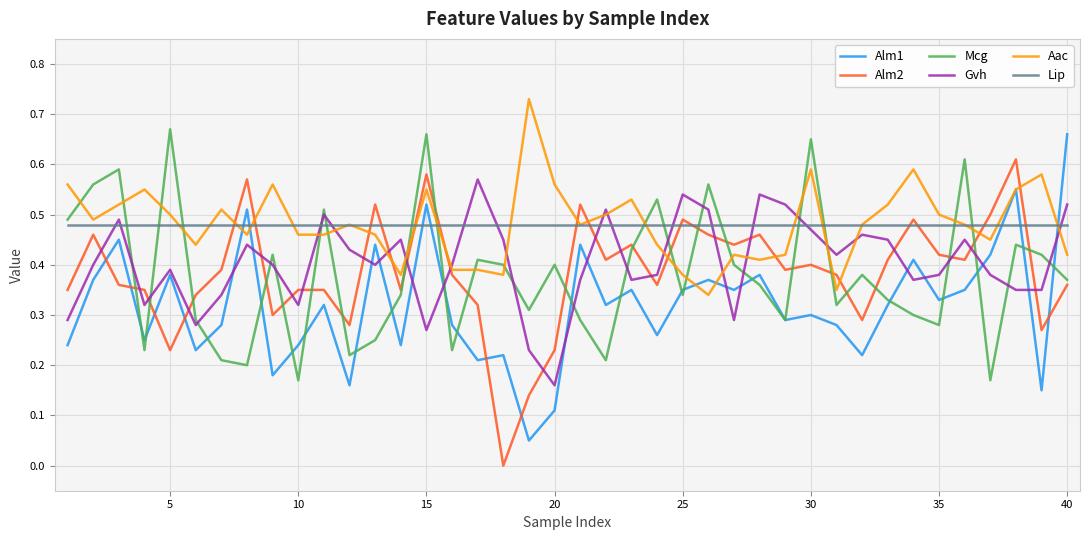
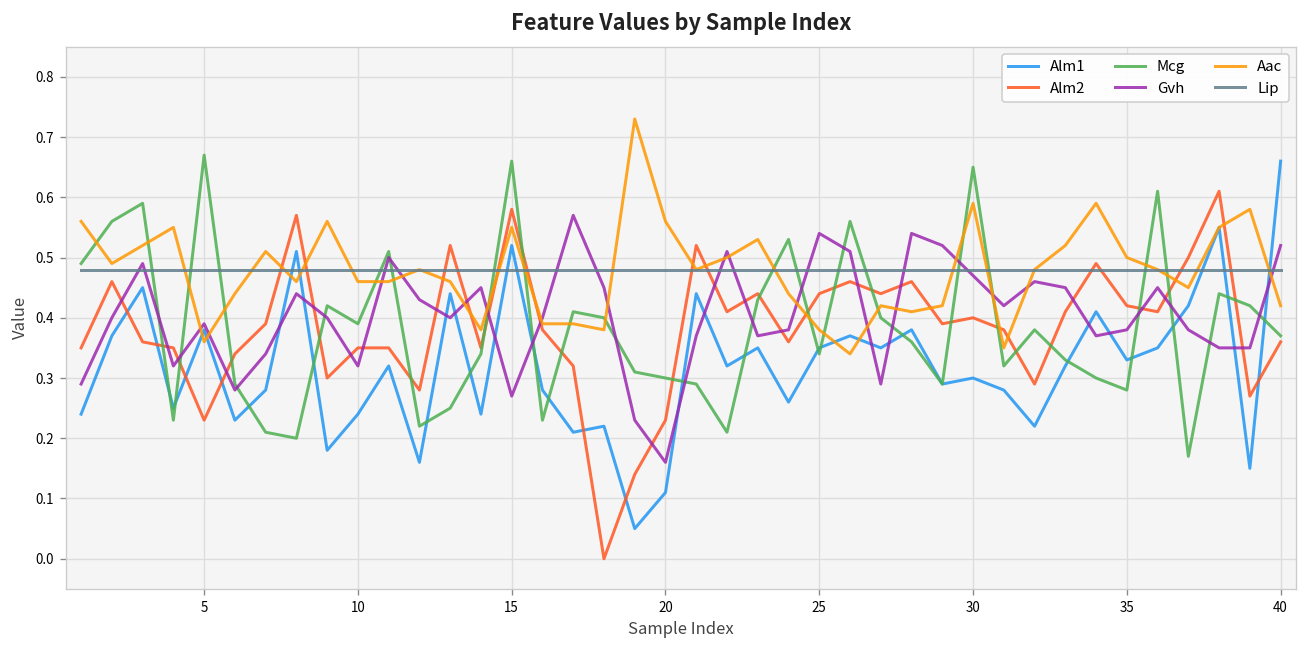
  {
    "Alm1": {
      "5": 0.38,
      "10": 0.24,
      "15": 0.52,
      "20": 0.11,
      "25": 0.35,
      "30": 0.30,
      "35": 0.33,
      "40": 0.66
    },
    "Alm2": {
      "5": 0.23,
      "10": 0.35,
      "15": 0.58,
      "20": 0.23,
-     "25": 0.49,
+     "25": 0.44,
      "30": 0.40,
      "35": 0.42,
      "40": 0.36
    },
    "Mcg": {
      "5": 0.67,
-     "10": 0.17,
+     "10": 0.39,
      "15": 0.66,
-     "20": 0.4,
+     "20": 0.3,
      "25": 0.34,
      "30": 0.65,
      "35": 0.28,
      "40": 0.37
    },
    "Gvh": {
      "5": 0.39,
      "10": 0.32,
      "15": 0.27,
      "20": 0.16,
      "25": 0.54,
      "30": 0.47,
      "35": 0.38,
      "40": 0.52
    },
    "Aac": {
-     "5": 0.50,
+     "5": 0.36,
      "10": 0.46,
      "15": 0.55,
      "20": 0.56,
      "25": 0.38,
      "30": 0.59,
      "35": 0.50,
      "40": 0.42
    },
    "Lip": {
      "5": 0.48,
      "10": 0.48,
      "15": 0.48,
      "20": 0.48,
      "25": 0.48,
      "30": 0.48,
      "35": 0.48,
      "40": 0.48
    }
  }
